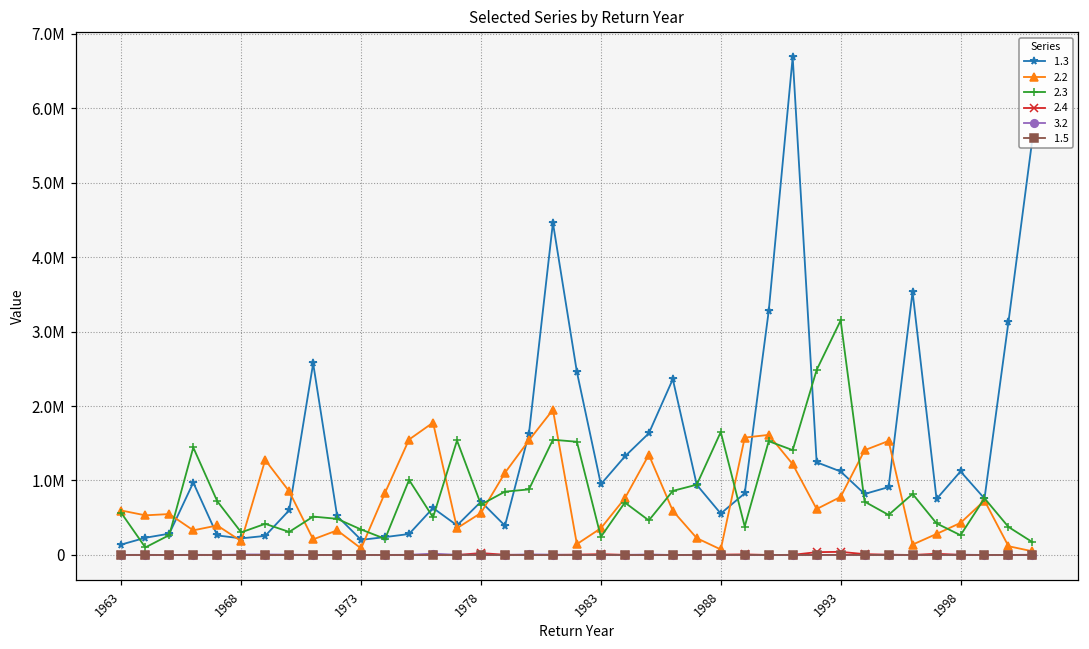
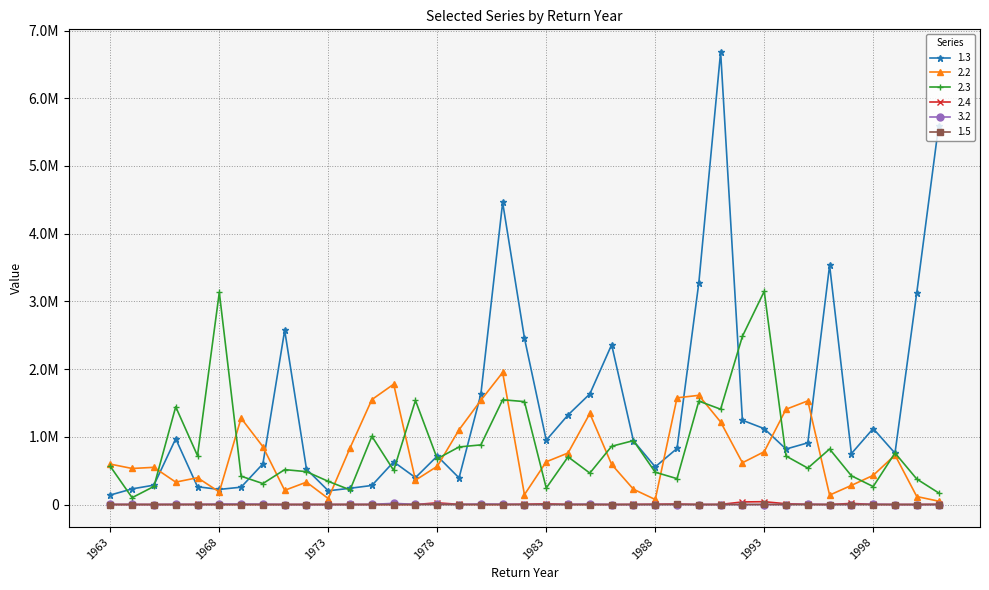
  {
    "1.3": {
      "1963": 100000,
      "1973": 200000,
      "1978": 700000,
      "1983": 900000,
      "1988": 600000,
      "1993": 1100000,
      "1998": 1100000
    },
    "2.2": {
      "1973": 100000,
      "1978": 600000,
-     "1983": 400000,
+     "1983": 600000,
      "1988": 100000,
      "1993": 800000,
      "1998": 400000
    },
    "2.3": {
-     "1968": 300000,
+     "1968": 3100000,
      "1973": 300000,
      "1978": 700000,
      "1983": 200000,
-     "1988": 1700000,
+     "1988": 500000,
      "1993": 3100000,
      "1998": 300000
    },
    "2.4": {
      "1993": 0
    }
  }
